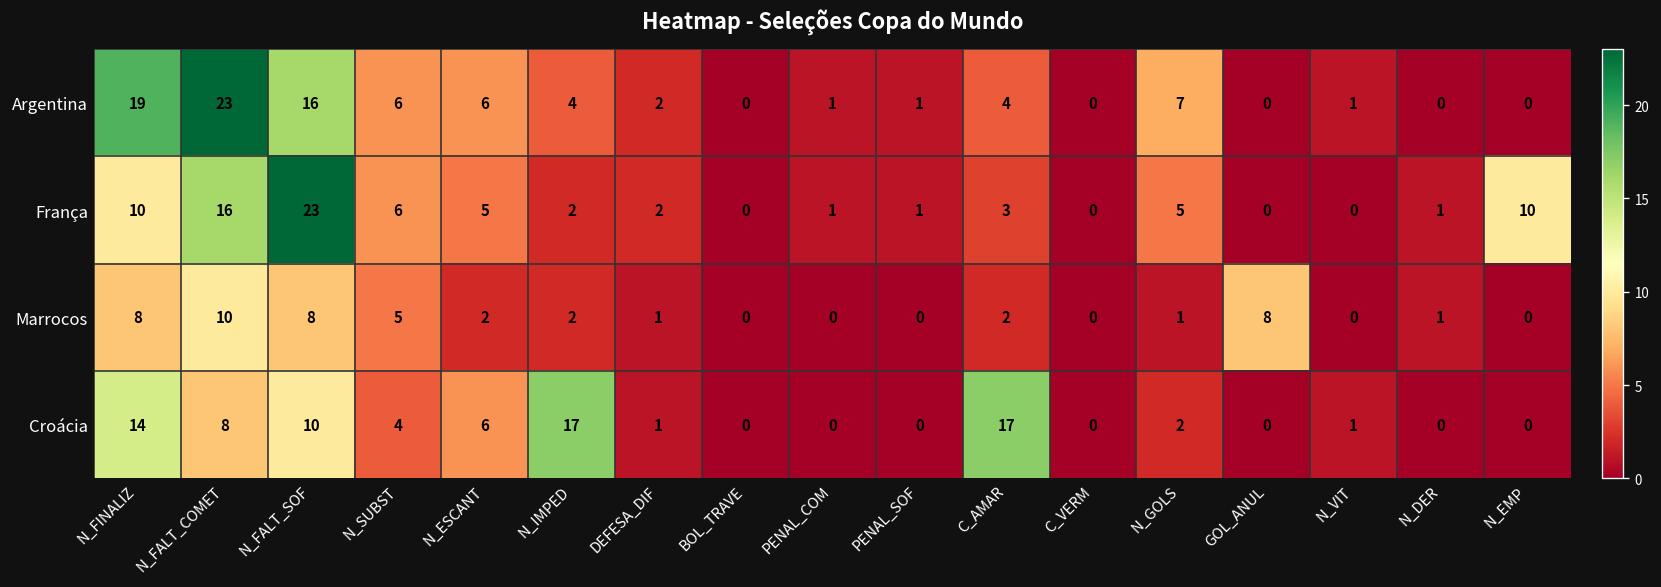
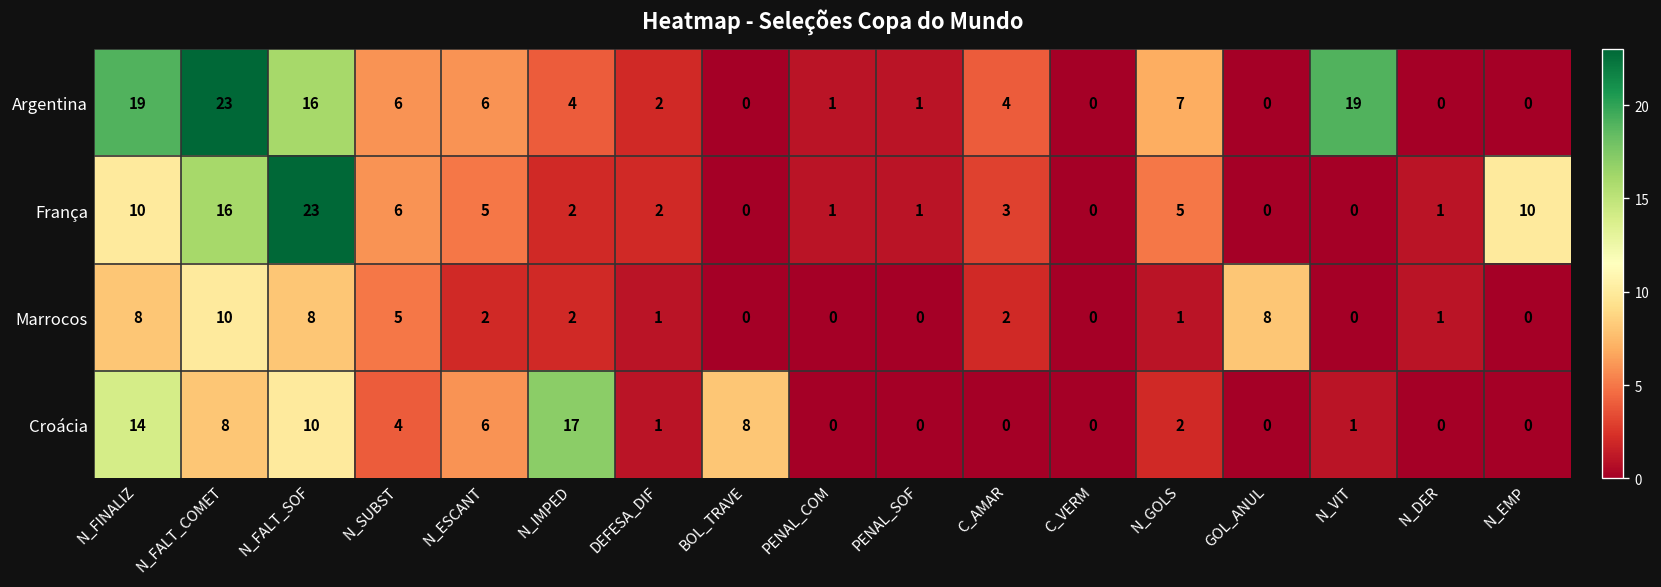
  {
    "Argentina": {
      "N_FINALIZ": 19,
      "N_FALT_COMET": 23,
      "N_FALT_SOF": 16,
      "N_SUBST": 6,
      "N_ESCANT": 6,
      "N_IMPED": 4,
      "DEFESA_DIF": 2,
      "BOL_TRAVE": 0,
      "PENAL_COM": 1,
      "PENAL_SOF": 1,
      "C_AMAR": 4,
      "C_VERM": 0,
      "N_GOLS": 7,
      "GOL_ANUL": 0,
-     "N_VIT": 1,
+     "N_VIT": 19,
      "N_DER": 0,
      "N_EMP": 0
    },
    "França": {
      "N_FINALIZ": 10,
      "N_FALT_COMET": 16,
      "N_FALT_SOF": 23,
      "N_SUBST": 6,
      "N_ESCANT": 5,
      "N_IMPED": 2,
      "DEFESA_DIF": 2,
      "BOL_TRAVE": 0,
      "PENAL_COM": 1,
      "PENAL_SOF": 1,
      "C_AMAR": 3,
      "C_VERM": 0,
      "N_GOLS": 5,
      "GOL_ANUL": 0,
      "N_VIT": 0,
      "N_DER": 1,
      "N_EMP": 10
    },
    "Marrocos": {
      "N_FINALIZ": 8,
      "N_FALT_COMET": 10,
      "N_FALT_SOF": 8,
      "N_SUBST": 5,
      "N_ESCANT": 2,
      "N_IMPED": 2,
      "DEFESA_DIF": 1,
      "BOL_TRAVE": 0,
      "PENAL_COM": 0,
      "PENAL_SOF": 0,
      "C_AMAR": 2,
      "C_VERM": 0,
      "N_GOLS": 1,
      "GOL_ANUL": 8,
      "N_VIT": 0,
      "N_DER": 1,
      "N_EMP": 0
    },
    "Croácia": {
      "N_FINALIZ": 14,
      "N_FALT_COMET": 8,
      "N_FALT_SOF": 10,
      "N_SUBST": 4,
      "N_ESCANT": 6,
      "N_IMPED": 17,
      "DEFESA_DIF": 1,
-     "BOL_TRAVE": 0,
+     "BOL_TRAVE": 8,
      "PENAL_COM": 0,
      "PENAL_SOF": 0,
-     "C_AMAR": 17,
+     "C_AMAR": 0,
      "C_VERM": 0,
      "N_GOLS": 2,
      "GOL_ANUL": 0,
      "N_VIT": 1,
      "N_DER": 0,
      "N_EMP": 0
    }
  }
